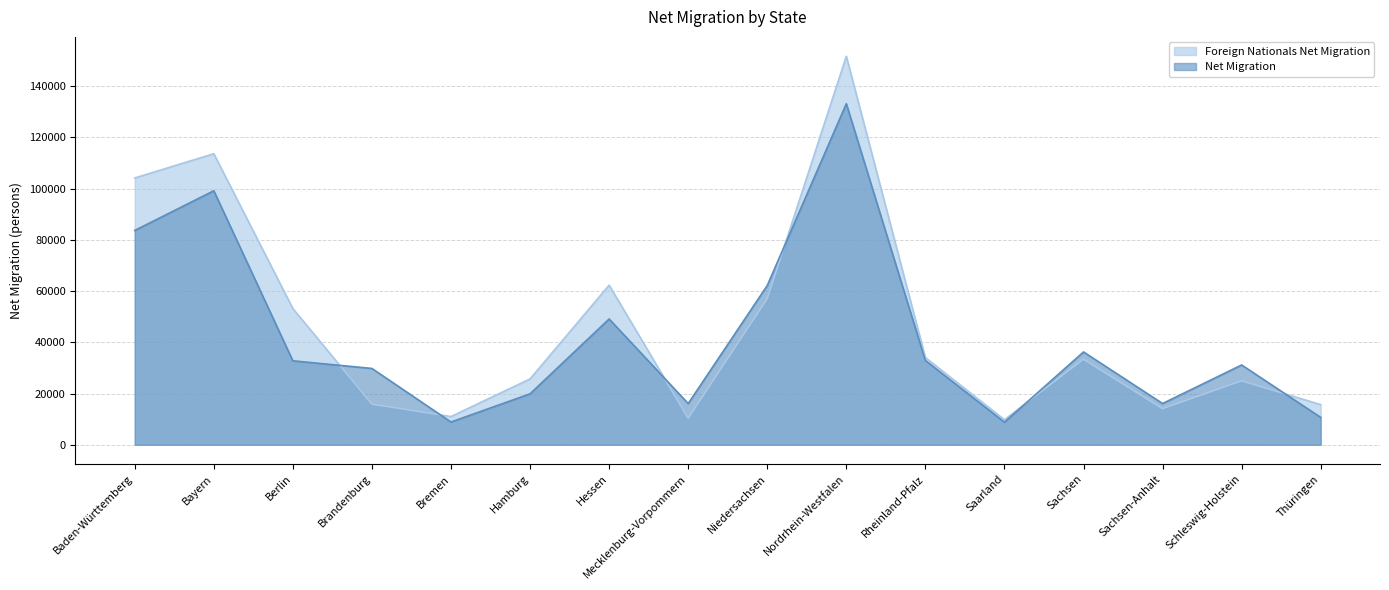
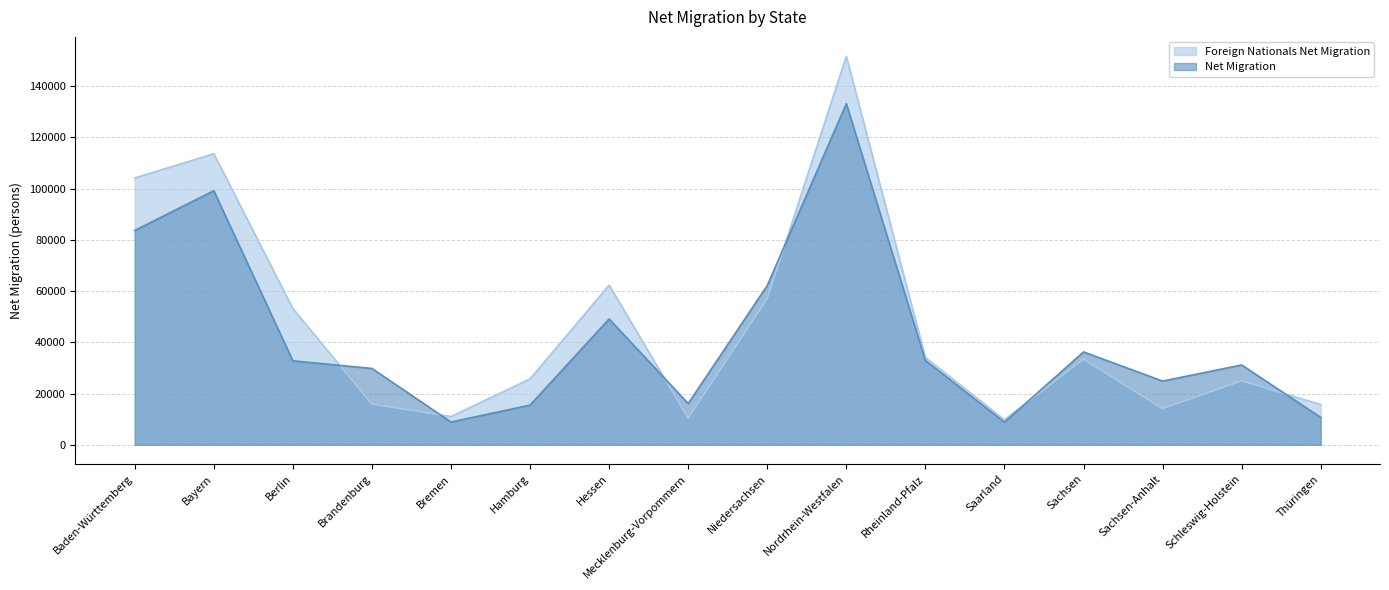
  {
    "Foreign Nationals Net Migration": {
      "Baden-Württemberg": 104000,
      "Bayern": 114000,
      "Berlin": 53000,
      "Brandenburg": 16000,
      "Bremen": 11000,
      "Hamburg": 26000,
      "Hessen": 62000,
      "Mecklenburg-Vorpommern": 10000,
      "Niedersachsen": 57000,
      "Nordrhein-Westfalen": 152000,
      "Rheinland-Pfalz": 34000,
      "Sachsen": 33000,
      "Sachsen-Anhalt": 14000,
      "Schleswig-Holstein": 25000,
      "Thüringen": 16000
    },
    "Net Migration": {
      "Baden-Württemberg": 84000,
      "Bayern": 99000,
      "Berlin": 33000,
      "Brandenburg": 30000,
      "Bremen": 9000,
-     "Hamburg": 20000,
+     "Hamburg": 15000,
      "Hessen": 49000,
      "Mecklenburg-Vorpommern": 16000,
      "Niedersachsen": 62000,
      "Nordrhein-Westfalen": 133000,
      "Rheinland-Pfalz": 33000,
      "Sachsen": 36000,
-     "Sachsen-Anhalt": 16000,
+     "Sachsen-Anhalt": 25000,
      "Schleswig-Holstein": 31000,
      "Thüringen": 11000
    }
  }
